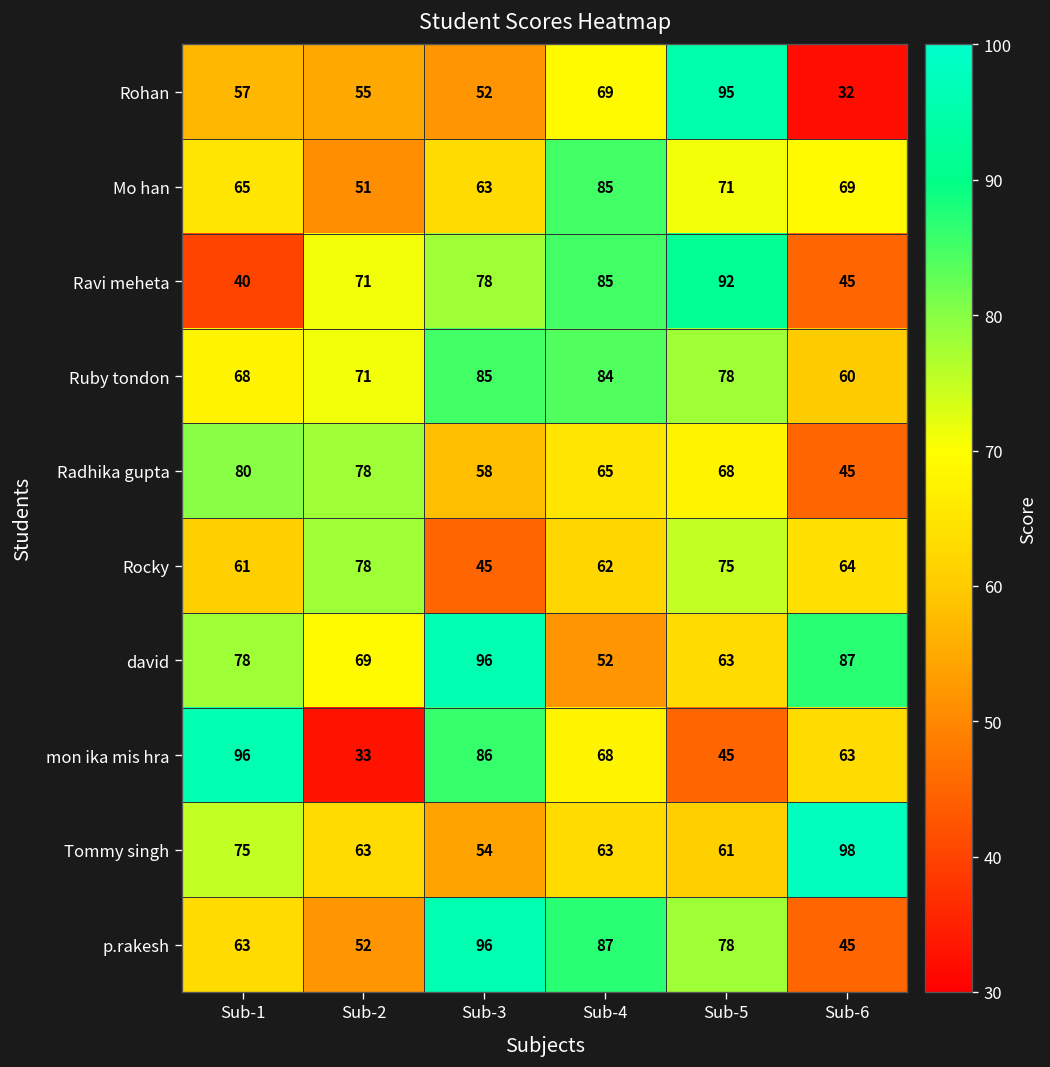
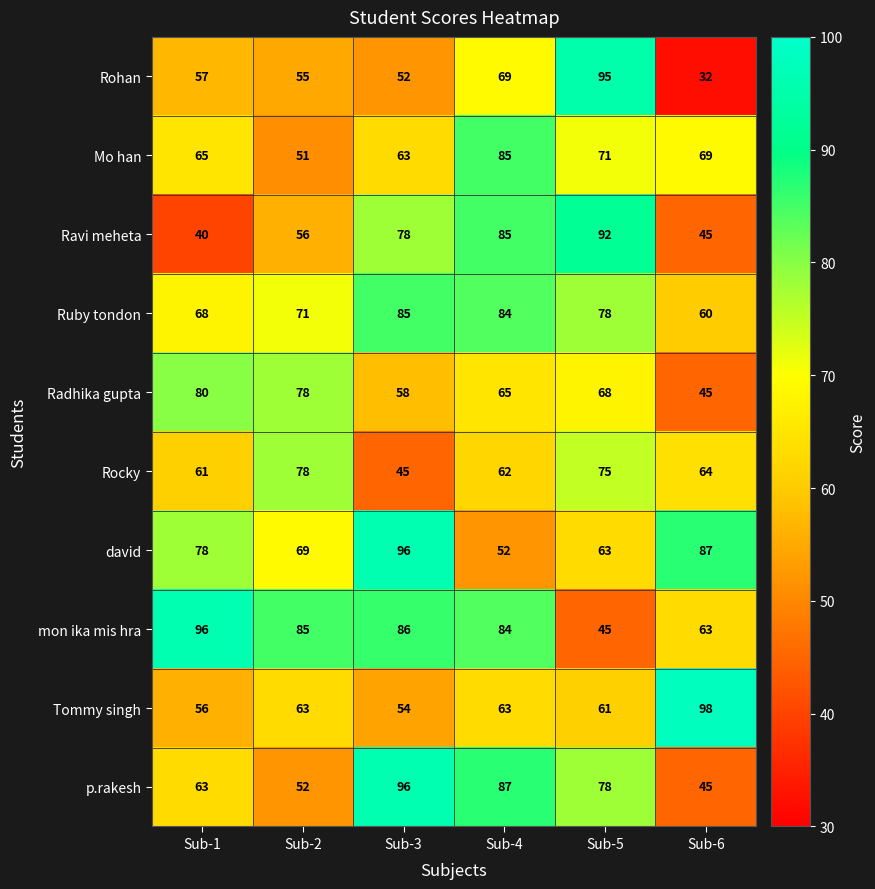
  {
    "Rohan": {
      "Sub-1": 57,
      "Sub-2": 55,
      "Sub-3": 52,
      "Sub-4": 69,
      "Sub-5": 95,
      "Sub-6": 32
    },
    "Mo han": {
      "Sub-1": 65,
      "Sub-2": 51,
      "Sub-3": 63,
      "Sub-4": 85,
      "Sub-5": 71,
      "Sub-6": 69
    },
    "Ravi meheta": {
      "Sub-1": 40,
-     "Sub-2": 71,
+     "Sub-2": 56,
      "Sub-3": 78,
      "Sub-4": 85,
      "Sub-5": 92,
      "Sub-6": 45
    },
    "Ruby tondon": {
      "Sub-1": 68,
      "Sub-2": 71,
      "Sub-3": 85,
      "Sub-4": 84,
      "Sub-5": 78,
      "Sub-6": 60
    },
    "Radhika gupta": {
      "Sub-1": 80,
      "Sub-2": 78,
      "Sub-3": 58,
      "Sub-4": 65,
      "Sub-5": 68,
      "Sub-6": 45
    },
    "Rocky": {
      "Sub-1": 61,
      "Sub-2": 78,
      "Sub-3": 45,
      "Sub-4": 62,
      "Sub-5": 75,
      "Sub-6": 64
    },
    "david": {
      "Sub-1": 78,
      "Sub-2": 69,
      "Sub-3": 96,
      "Sub-4": 52,
      "Sub-5": 63,
      "Sub-6": 87
    },
    "mon ika mis hra": {
      "Sub-1": 96,
-     "Sub-2": 33,
+     "Sub-2": 85,
      "Sub-3": 86,
-     "Sub-4": 68,
+     "Sub-4": 84,
      "Sub-5": 45,
      "Sub-6": 63
    },
    "Tommy singh": {
-     "Sub-1": 75,
+     "Sub-1": 56,
      "Sub-2": 63,
      "Sub-3": 54,
      "Sub-4": 63,
      "Sub-5": 61,
      "Sub-6": 98
    },
    "p.rakesh": {
      "Sub-1": 63,
      "Sub-2": 52,
      "Sub-3": 96,
      "Sub-4": 87,
      "Sub-5": 78,
      "Sub-6": 45
    }
  }
